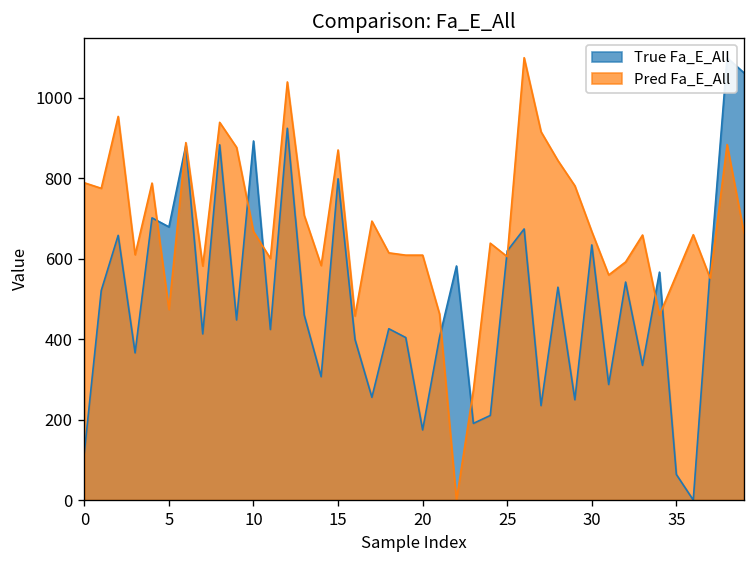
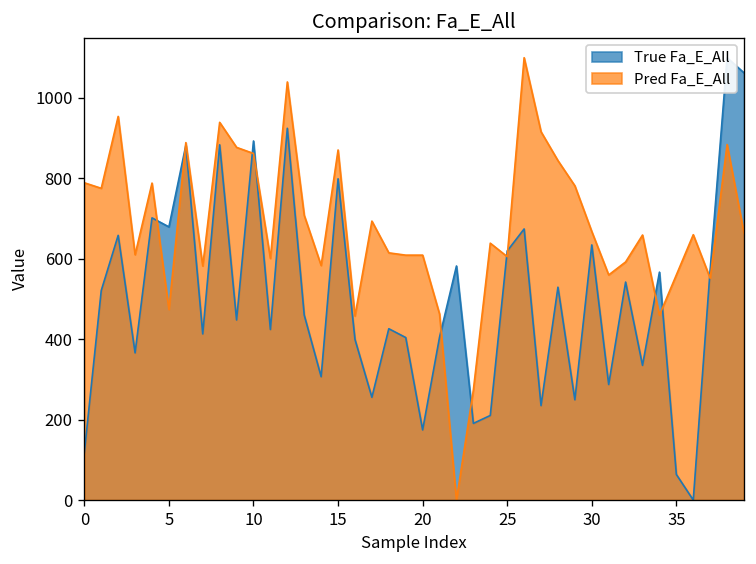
  {
    "True Fa_E_All": {
      "0": 120,
      "5": 680,
      "10": 890,
      "15": 800,
      "20": 170,
      "25": 620,
      "30": 630,
      "35": 60
    },
    "Pred Fa_E_All": {
      "0": 790,
      "5": 470,
-     "10": 670,
+     "10": 860,
      "15": 870,
      "20": 610,
      "25": 610,
      "30": 670,
      "35": 560
    }
  }
